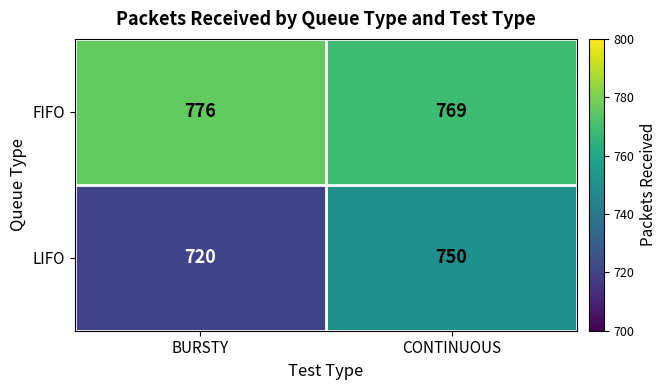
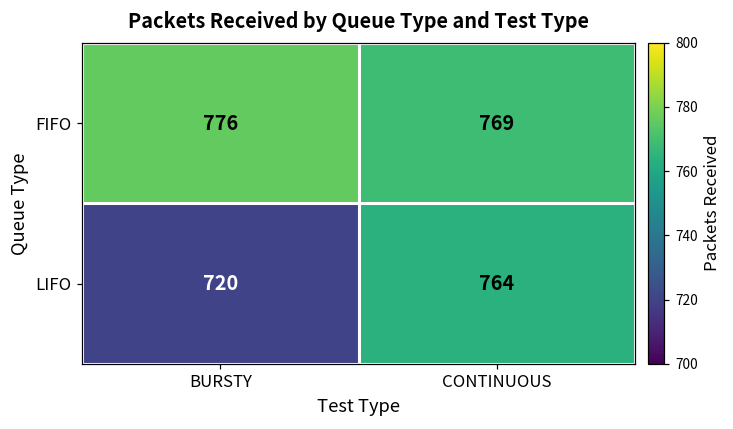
  {
    "FIFO": {
      "BURSTY": 776,
      "CONTINUOUS": 769
    },
    "LIFO": {
      "BURSTY": 720,
-     "CONTINUOUS": 750
+     "CONTINUOUS": 764
    }
  }
